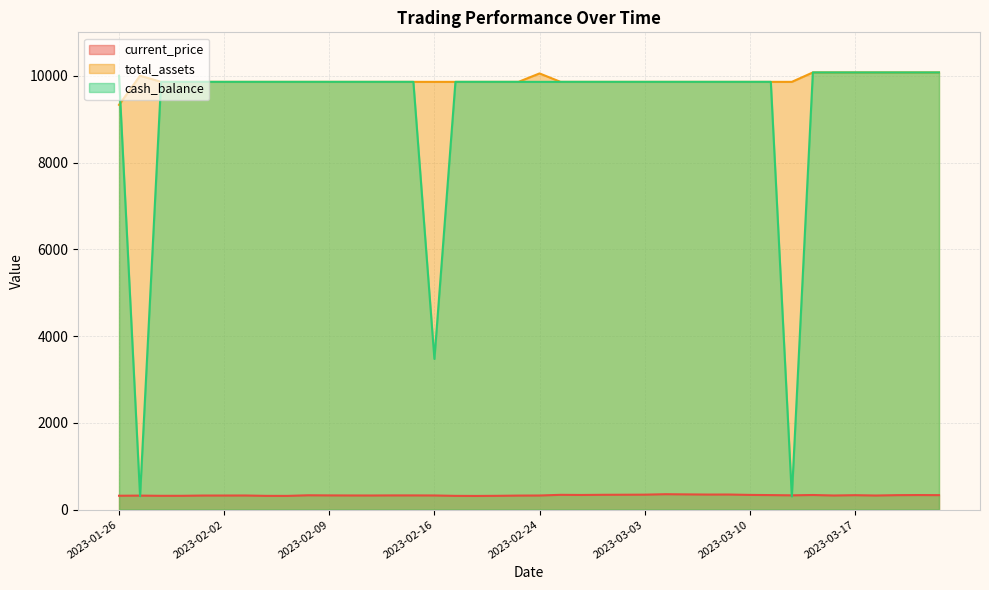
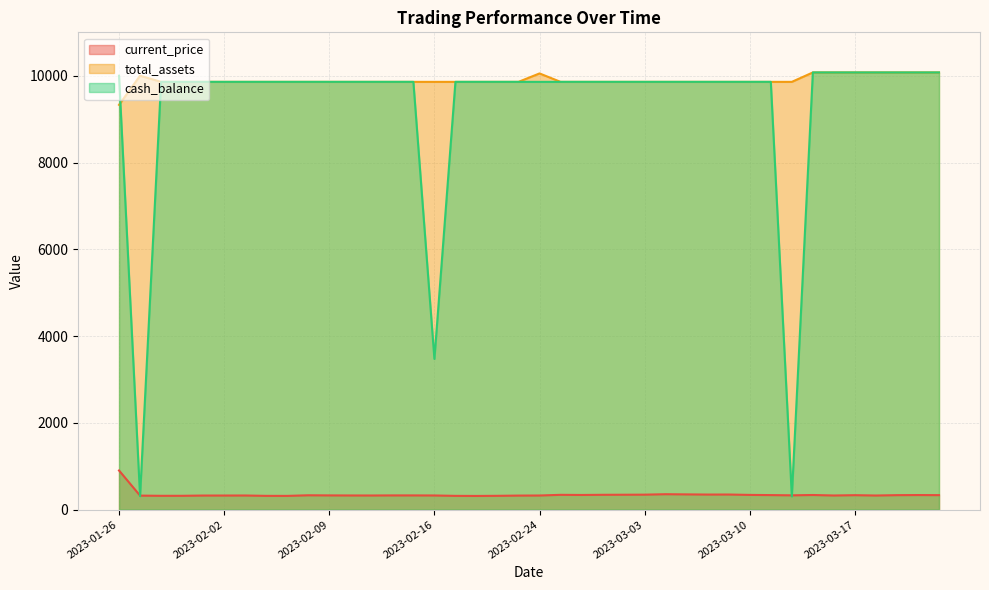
  {
    "current_price": {
-     "2023-01-26": 300,
+     "2023-01-26": 900,
      "2023-02-02": 300,
      "2023-02-09": 300,
      "2023-02-16": 300,
      "2023-02-24": 300,
      "2023-03-03": 300,
      "2023-03-10": 300,
      "2023-03-17": 300
    },
    "total_assets": {
      "2023-01-26": 9300,
      "2023-02-16": 9900,
      "2023-02-24": 10100
    },
    "cash_balance": {
      "2023-02-16": 3500,
      "2023-02-24": 9900
    }
  }
